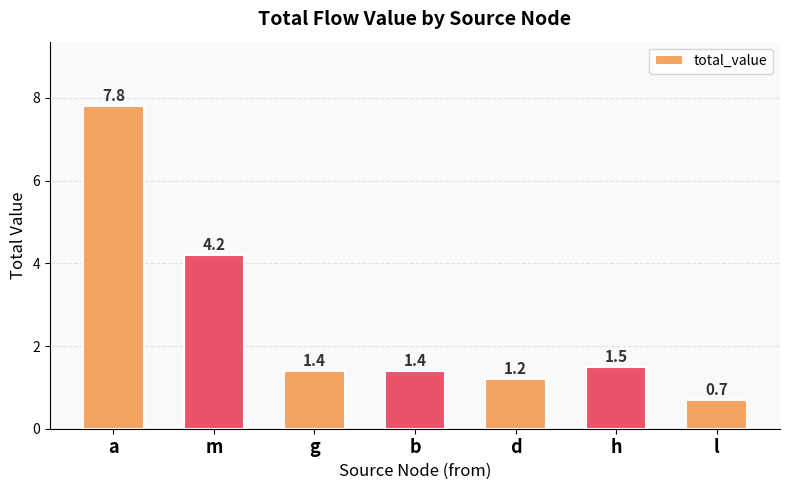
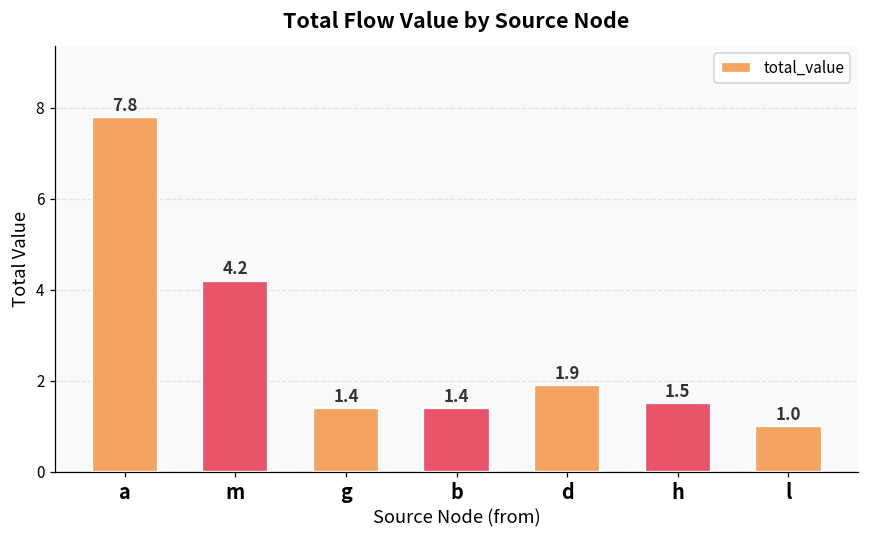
  {
    "a": 7.8,
    "m": 4.2,
    "g": 1.4,
    "b": 1.4,
-   "d": 1.2,
+   "d": 1.9,
    "h": 1.5,
-   "l": 0.7
+   "l": 1.0
  }
